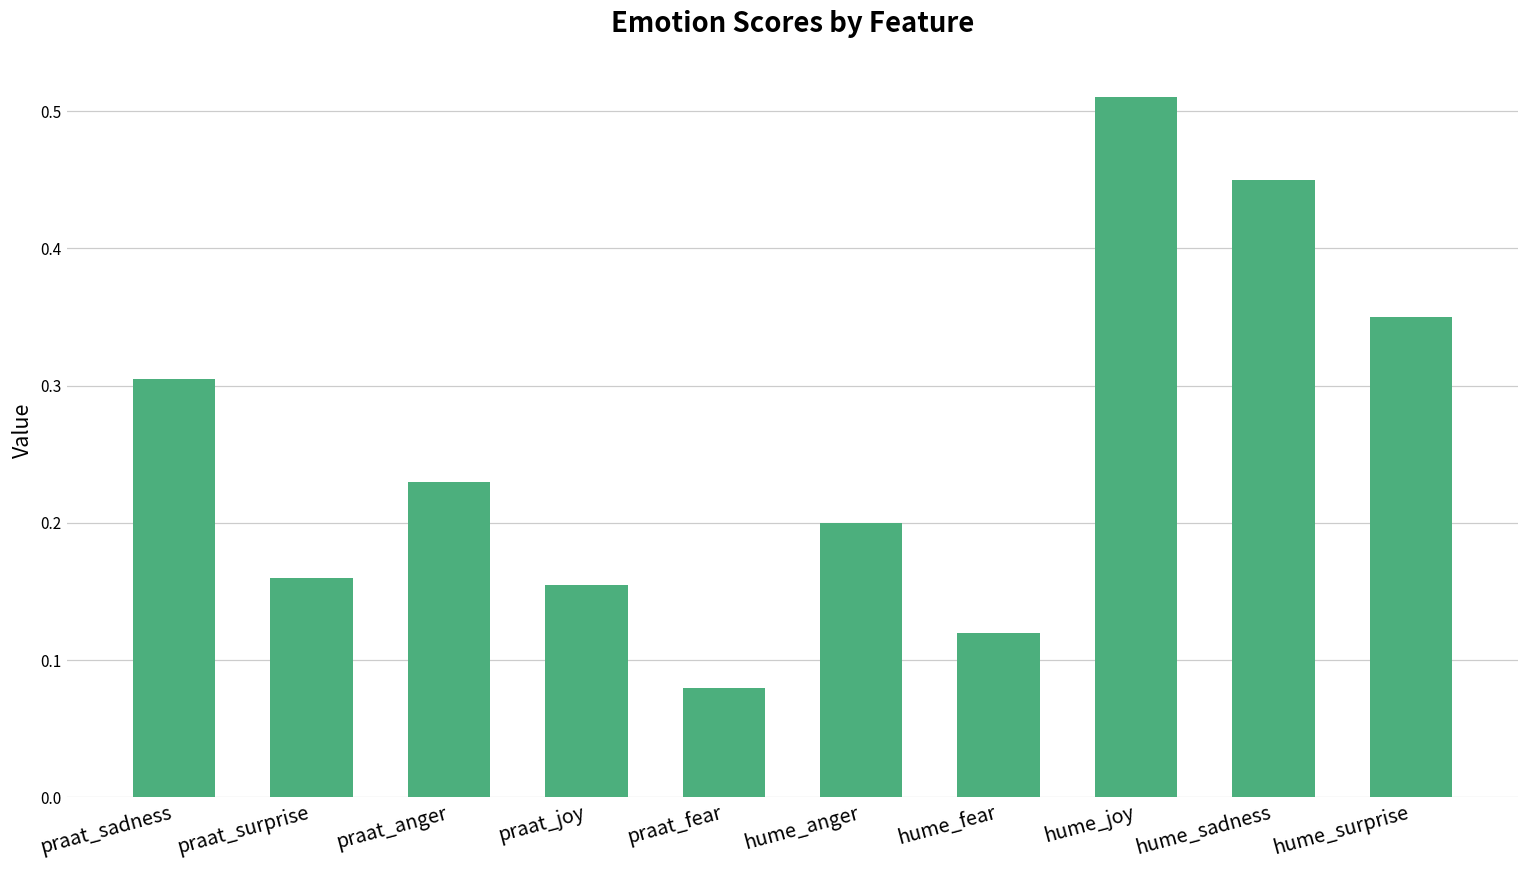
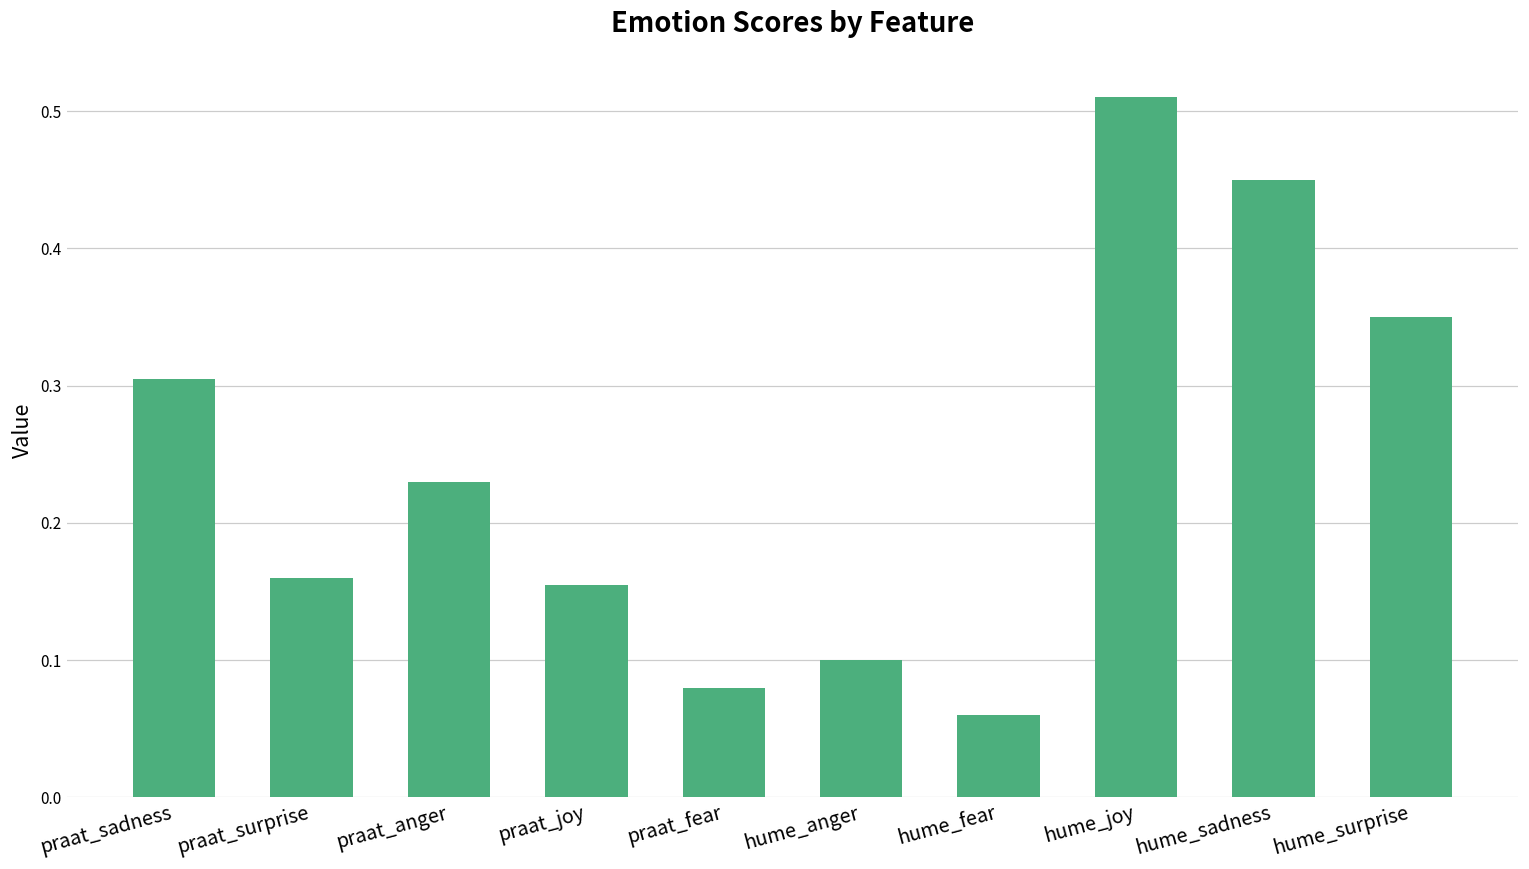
  {
    "praat_sadness": 0.305,
    "praat_surprise": 0.16,
    "praat_anger": 0.23,
    "praat_joy": 0.155,
    "praat_fear": 0.08,
-   "hume_anger": 0.2,
-   "hume_fear": 0.12,
+   "hume_anger": 0.1,
+   "hume_fear": 0.06,
    "hume_joy": 0.51,
    "hume_sadness": 0.45,
    "hume_surprise": 0.35
  }
